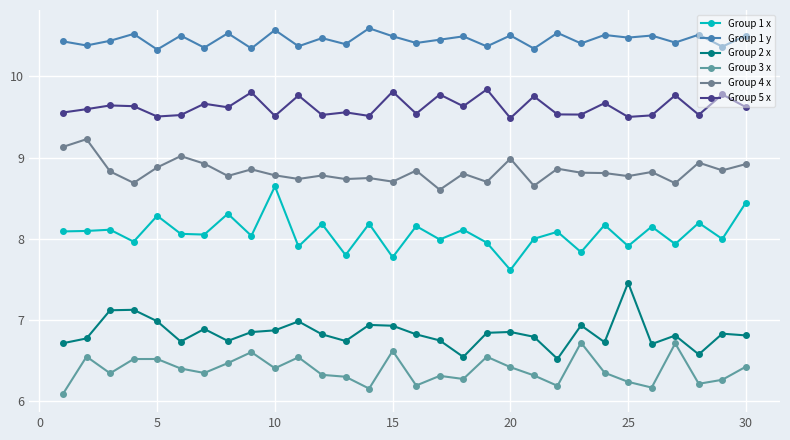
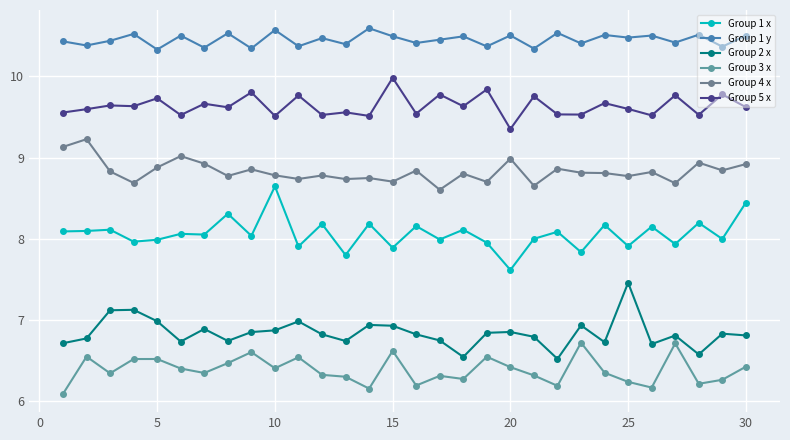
  {
    "Group 1 x": {
-     "5": 8.3,
+     "5": 8.0,
      "10": 8.6,
-     "15": 7.8,
+     "15": 7.9,
      "20": 7.6,
      "25": 7.9,
      "30": 8.4
    },
    "Group 2 x": {
      "5": 7.0,
      "10": 6.9,
      "15": 6.9,
      "20": 6.9,
      "25": 7.5,
      "30": 6.8
    },
    "Group 5 x": {
-     "5": 9.5,
+     "5": 9.7,
      "10": 9.5,
-     "15": 9.8,
-     "20": 9.5,
-     "25": 9.5,
+     "15": 10.0,
+     "20": 9.4,
+     "25": 9.6,
      "30": 9.6
    }
  }
